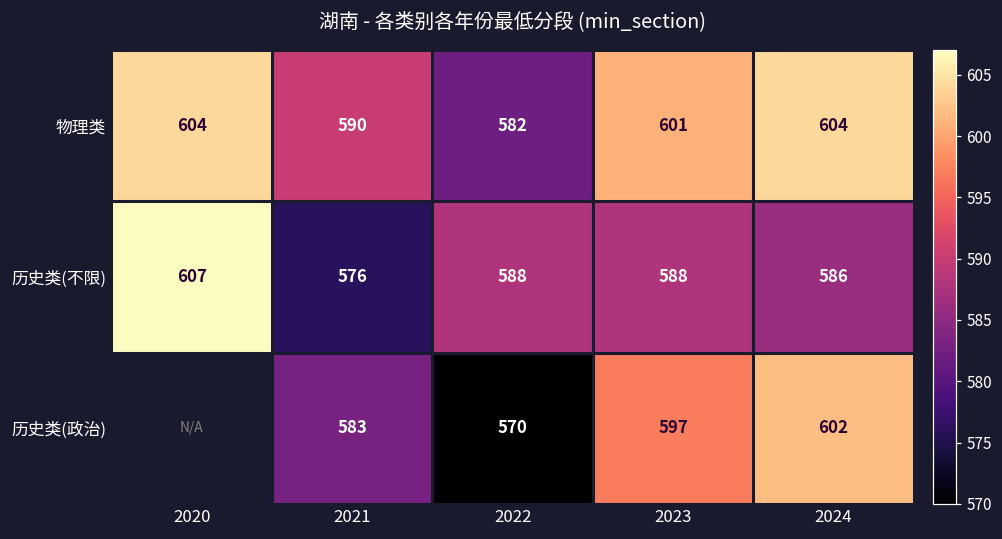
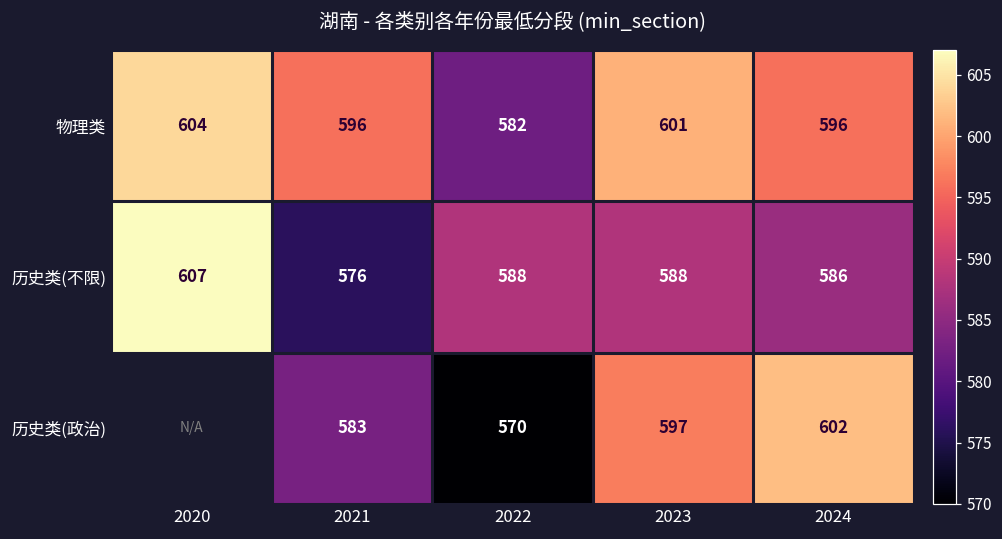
  {
    "物理类": {
      "2020": 604,
-     "2021": 590,
+     "2021": 596,
      "2022": 582,
      "2023": 601,
-     "2024": 604
+     "2024": 596
    },
    "历史类(不限)": {
      "2020": 607,
      "2021": 576,
      "2022": 588,
      "2023": 588,
      "2024": 586
    },
    "历史类(政治)": {
      "2021": 583,
      "2022": 570,
      "2023": 597,
      "2024": 602
    }
  }
